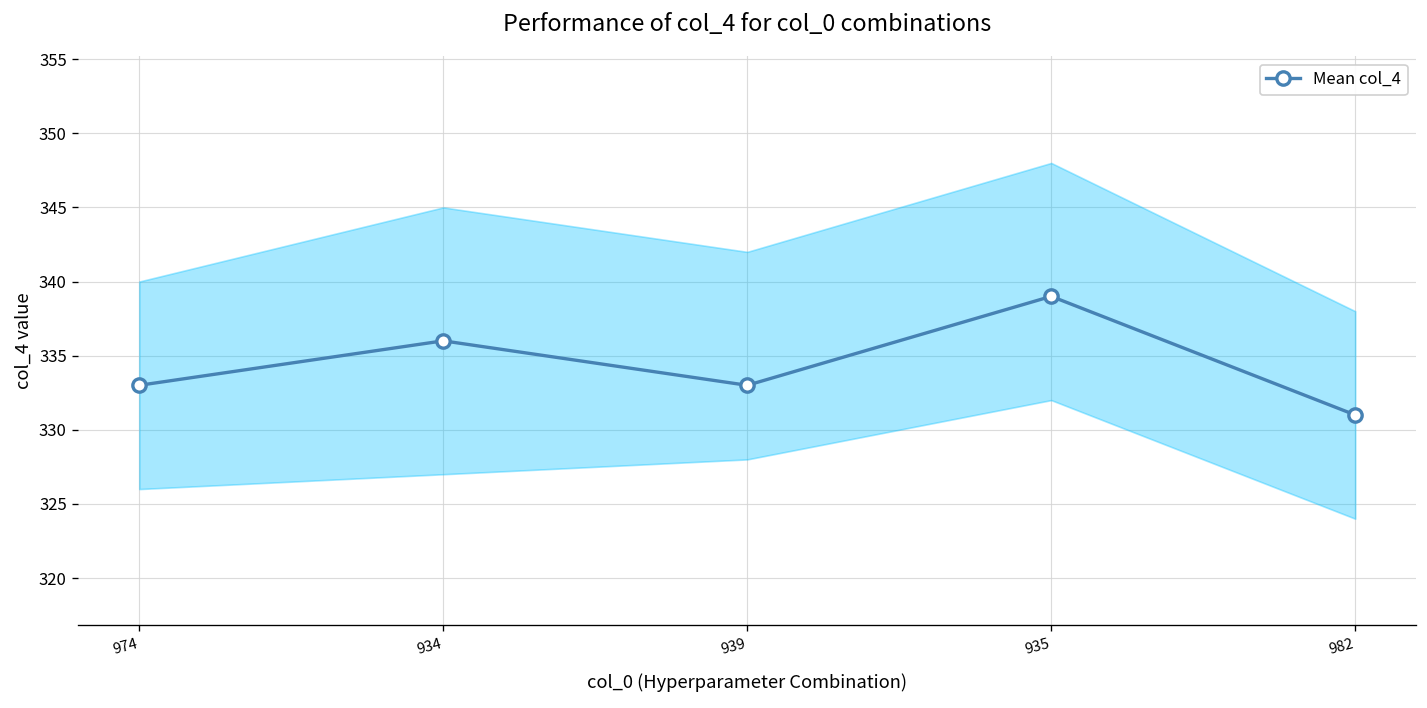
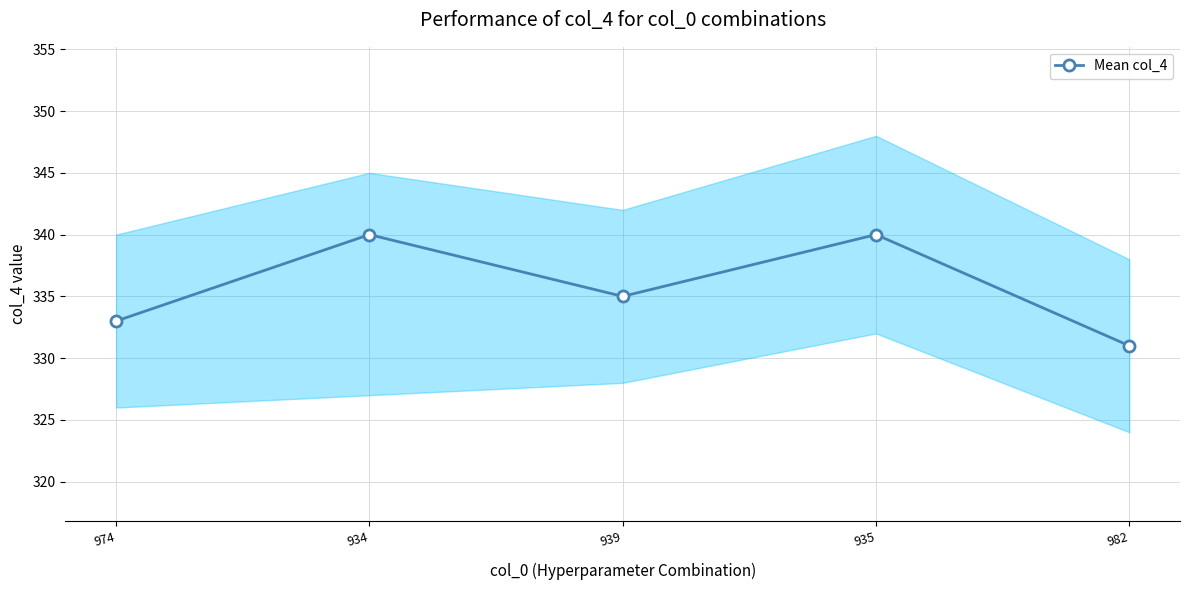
  {
    "Mean col_4": {
      "974": 333,
-     "934": 336,
-     "939": 333,
-     "935": 339,
+     "934": 340,
+     "939": 335,
+     "935": 340,
      "982": 331
    }
  }
